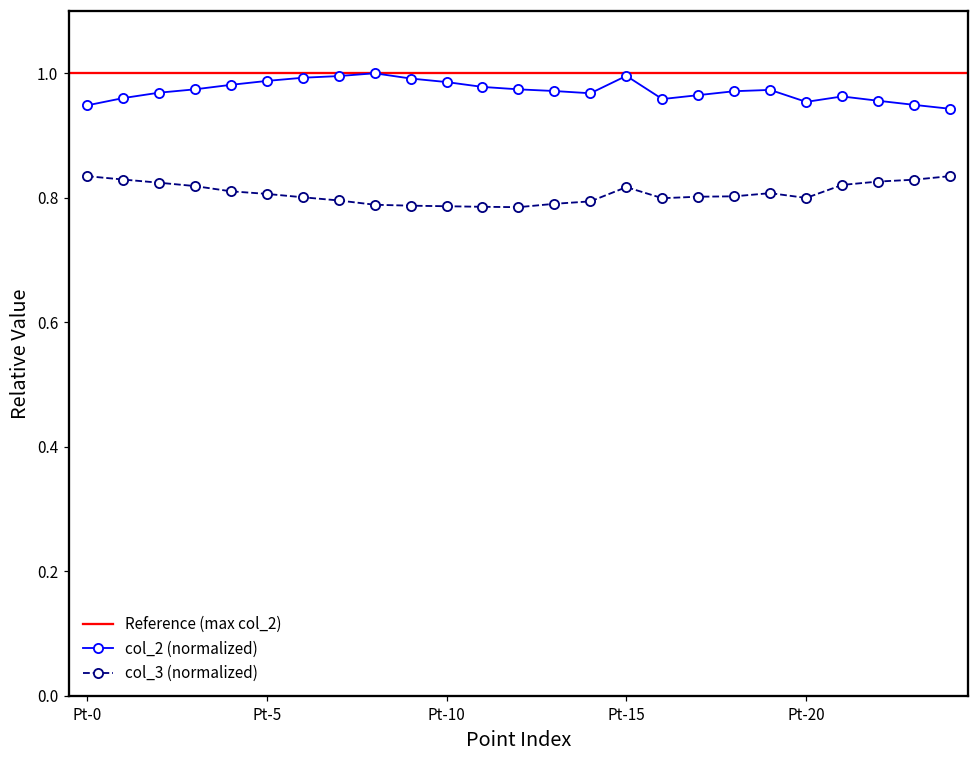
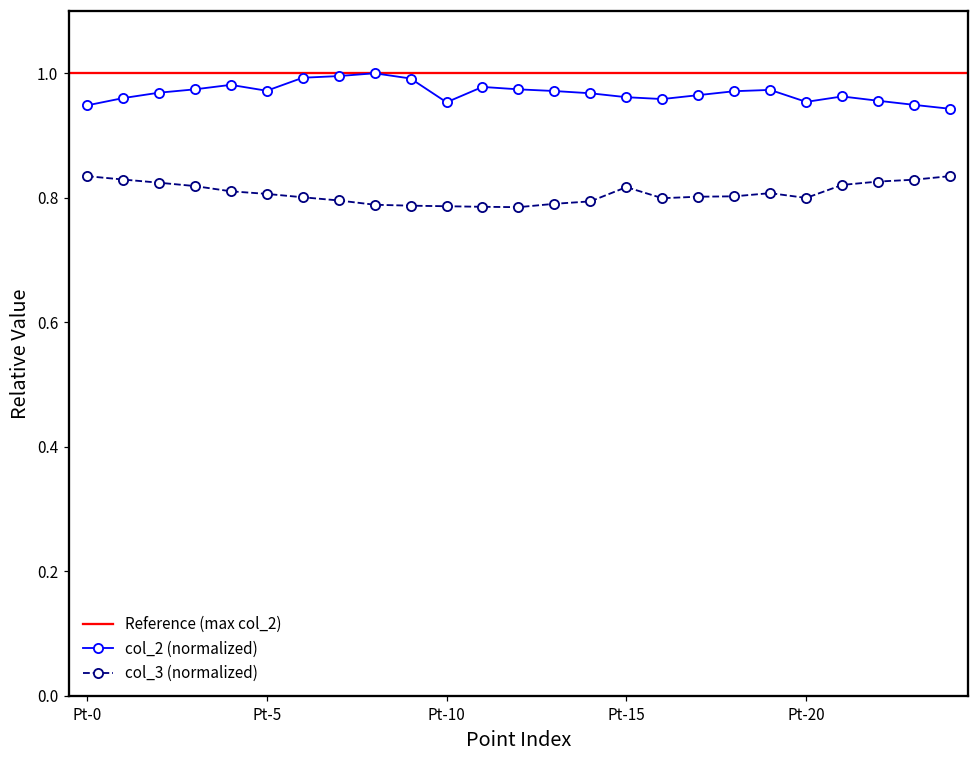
  {
    "col_2 (normalized)": {
      "Pt-0": 0.95,
-     "Pt-5": 0.99,
-     "Pt-10": 0.99,
-     "Pt-15": 1.00,
+     "Pt-5": 0.97,
+     "Pt-10": 0.95,
+     "Pt-15": 0.96,
      "Pt-20": 0.95
    },
    "col_3 (normalized)": {
      "Pt-0": 0.83,
      "Pt-5": 0.81,
      "Pt-10": 0.79,
      "Pt-15": 0.82,
      "Pt-20": 0.80
    }
  }
